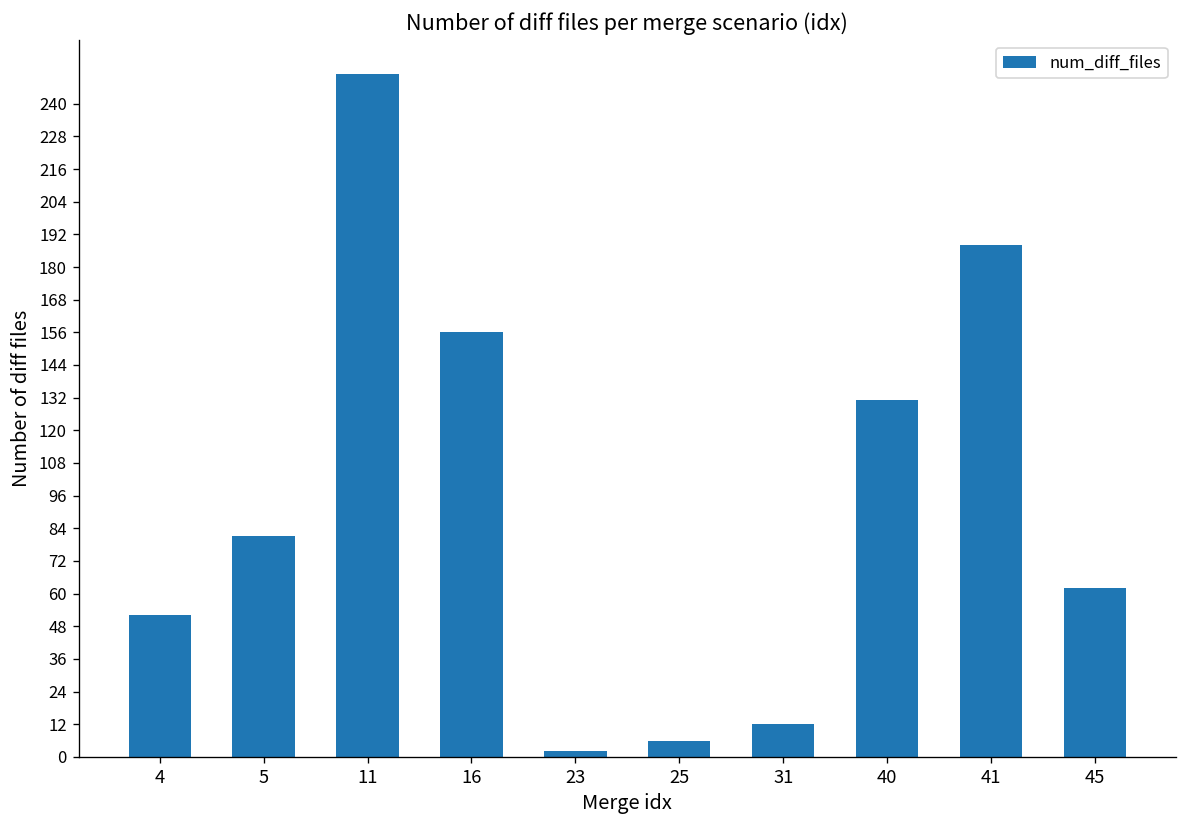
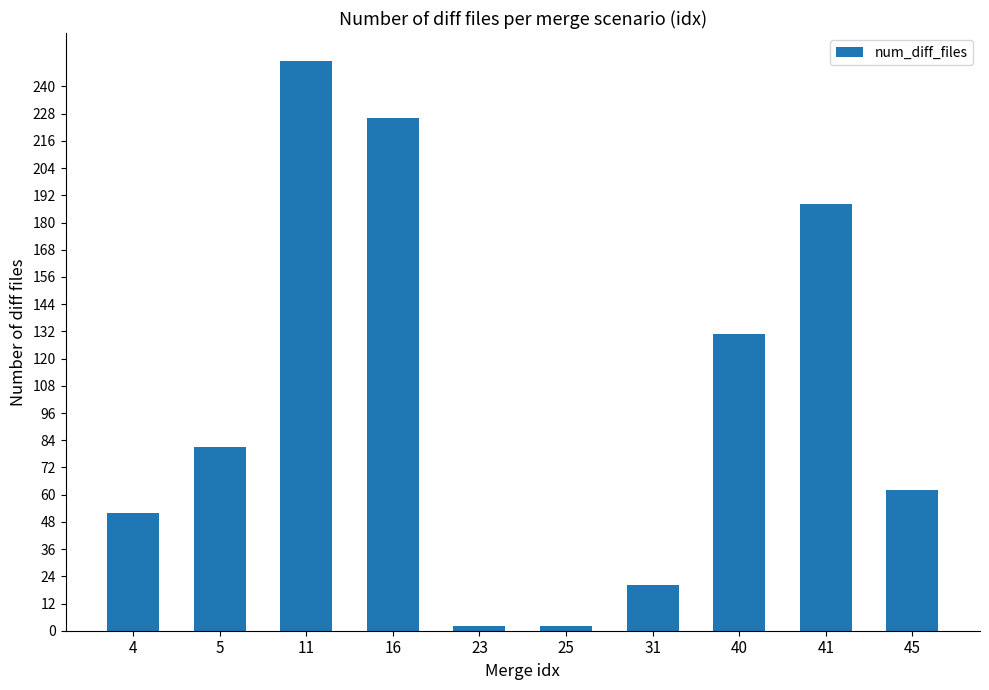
  {
    "4": 52,
    "5": 81,
    "11": 251,
-   "16": 156,
+   "16": 226,
    "23": 2,
-   "25": 6,
-   "31": 12,
+   "25": 2,
+   "31": 20,
    "40": 131,
    "41": 188,
    "45": 62
  }
